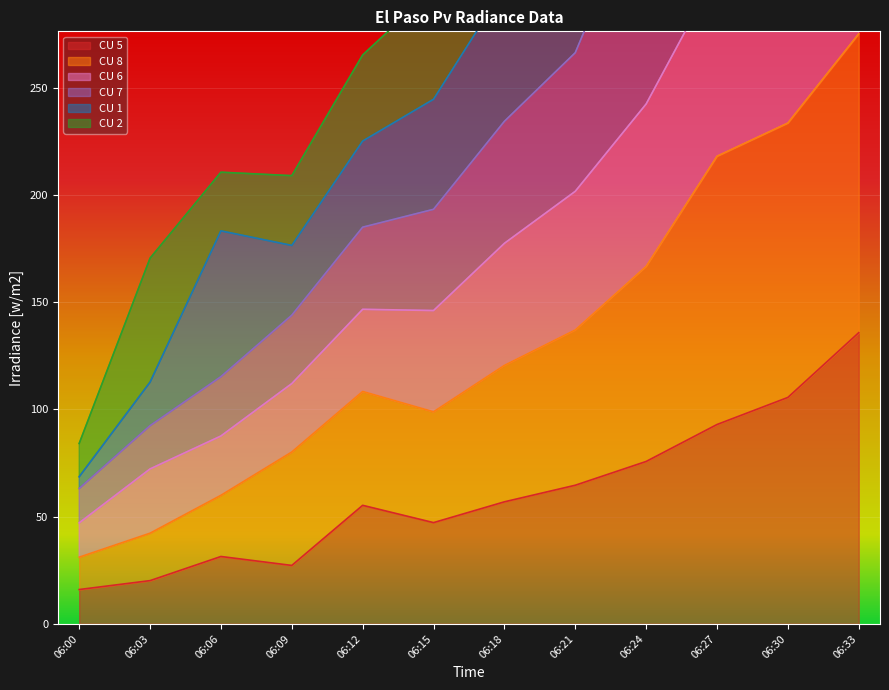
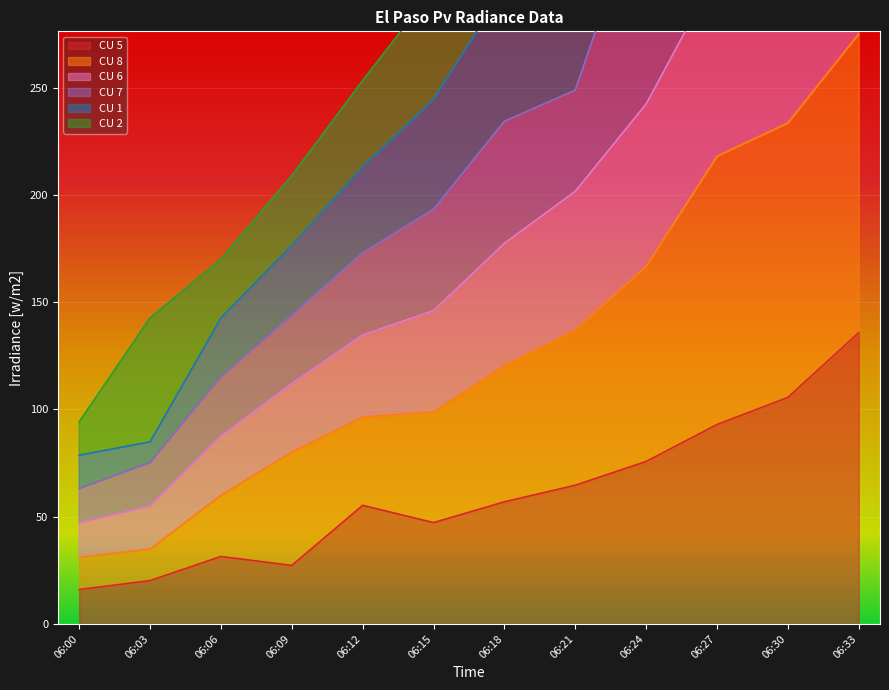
  {
    "CU 5": {
      "06:00": 16,
      "06:03": 20,
      "06:06": 31,
      "06:09": 27,
      "06:12": 55,
      "06:15": 47,
      "06:18": 57,
      "06:21": 65,
      "06:24": 76,
      "06:27": 93,
      "06:30": 106,
      "06:33": 136
    },
    "CU 8": {
      "06:00": 15,
-     "06:03": 22,
+     "06:03": 15,
      "06:06": 29,
      "06:09": 53,
-     "06:12": 53,
+     "06:12": 41,
      "06:15": 52,
      "06:18": 64,
      "06:21": 72,
      "06:24": 91,
      "06:27": 125,
      "06:30": 128,
      "06:33": 139
    },
    "CU 6": {
      "06:00": 16,
-     "06:03": 30,
+     "06:03": 20,
      "06:06": 28,
      "06:09": 32,
      "06:12": 38,
      "06:15": 47,
      "06:18": 57,
      "06:21": 65,
      "06:24": 76
    },
    "CU 7": {
      "06:00": 16,
      "06:03": 20,
      "06:06": 28,
      "06:09": 32,
      "06:12": 38,
      "06:15": 47,
      "06:18": 57,
-     "06:21": 65
+     "06:21": 47
    },
    "CU 1": {
-     "06:00": 5,
-     "06:03": 20,
-     "06:06": 68,
+     "06:00": 16,
+     "06:03": 10,
+     "06:06": 27,
      "06:09": 33,
      "06:12": 40,
      "06:15": 51
    },
    "CU 2": {
      "06:00": 16,
      "06:03": 58,
      "06:06": 27,
      "06:09": 33,
      "06:12": 40
    }
  }
